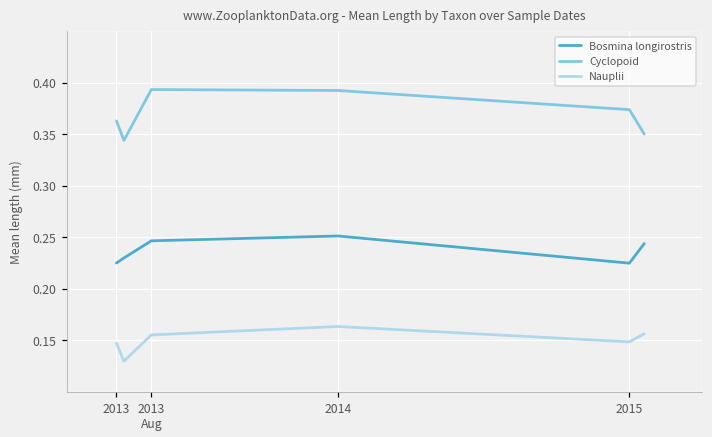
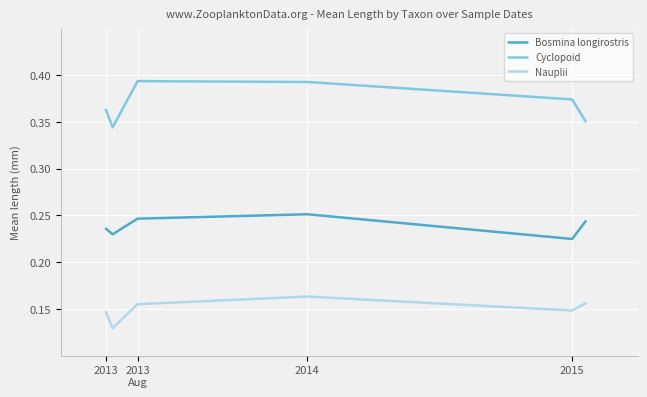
  {
    "Bosmina longirostris": {
-     "2013": 0.22,
+     "2013": 0.24,
      "2013 Aug": 0.25,
      "2014": 0.25,
      "2015": 0.22
    }
  }
